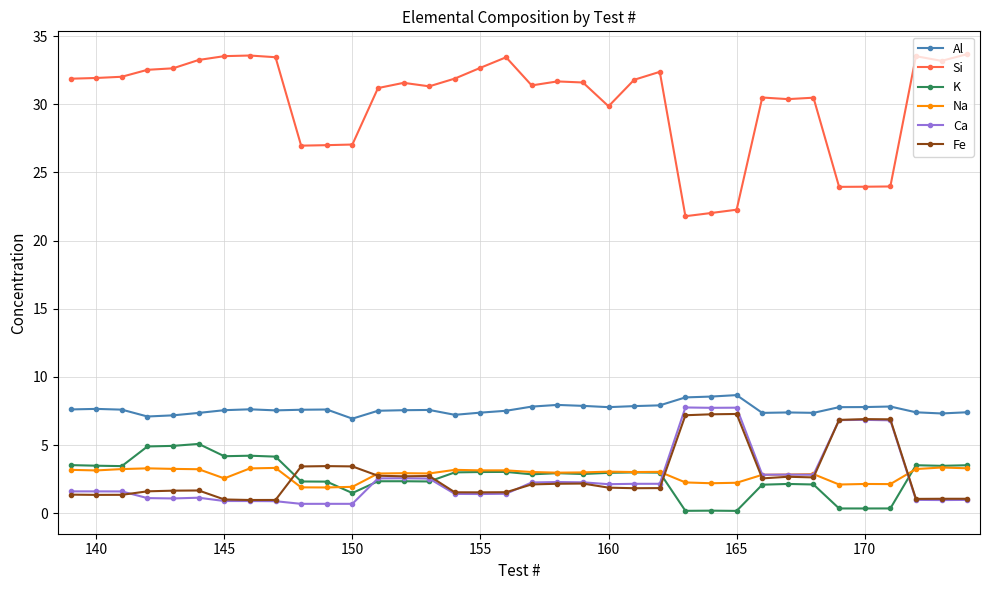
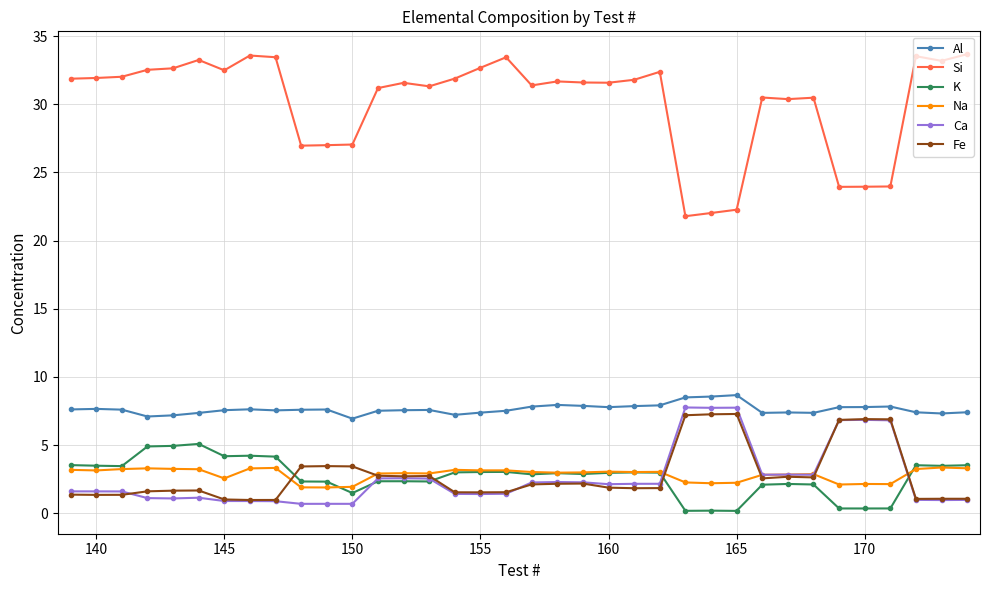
  {
    "Al": {
      "140": 7.7,
      "145": 7.6,
      "150": 6.9,
      "155": 7.4,
      "160": 7.8,
      "165": 8.7,
      "170": 7.8
    },
    "Si": {
      "140": 31.9,
-     "145": 33.5,
+     "145": 32.5,
      "150": 27.0,
      "155": 32.7,
-     "160": 29.9,
+     "160": 31.6,
      "165": 22.3,
      "170": 24.0
    },
    "K": {
      "140": 3.5,
      "145": 4.2,
      "150": 1.5,
      "165": 0.2,
      "170": 0.4
    },
    "Na": {
      "140": 3.1,
      "145": 2.6,
      "150": 1.9,
      "165": 2.2,
      "170": 2.1
    },
    "Ca": {
      "140": 1.6,
      "150": 0.7,
      "160": 2.1,
      "165": 7.7
    },
    "Fe": {
      "140": 1.3,
      "150": 3.4,
      "160": 1.9,
      "165": 7.3
    }
  }
